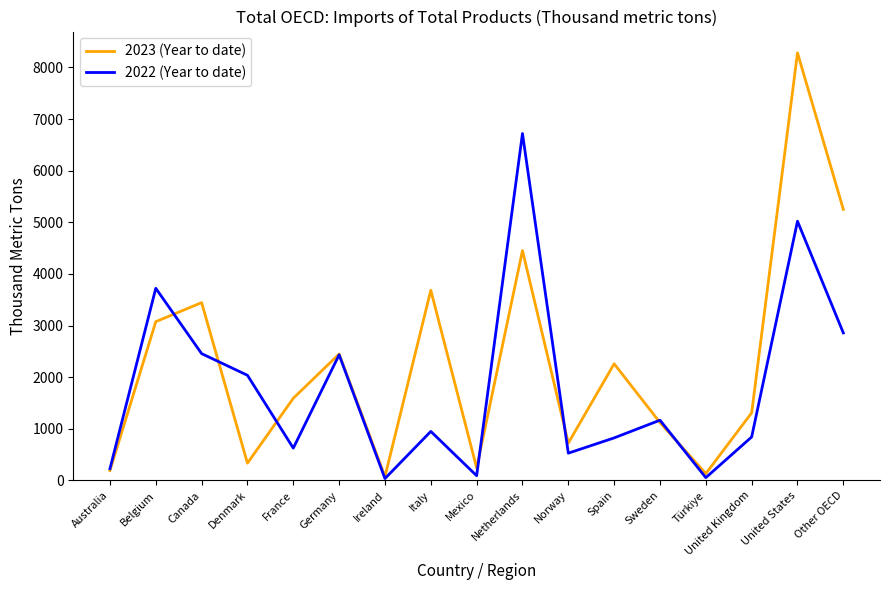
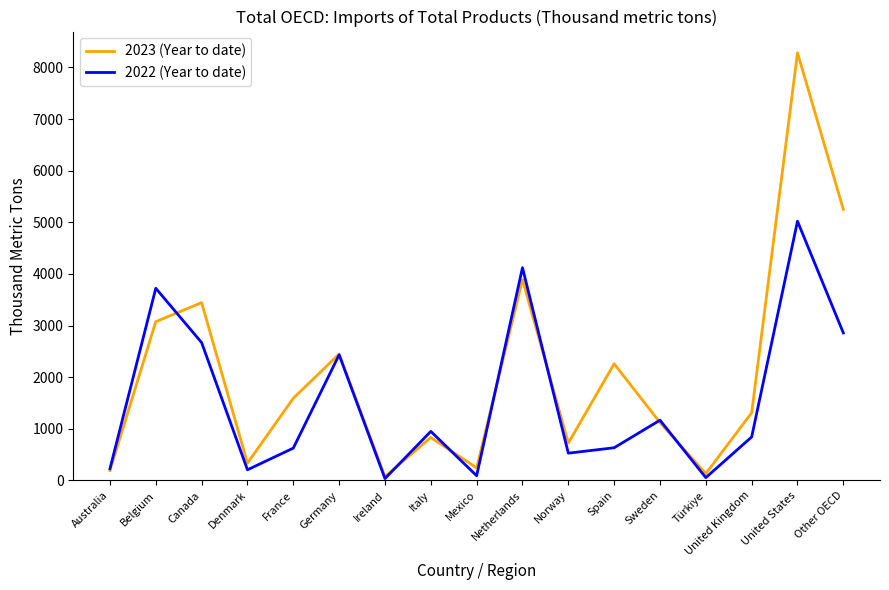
  {
    "2023 (Year to date)": {
      "Belgium": 3100,
      "Canada": 3400,
      "Denmark": 300,
      "France": 1600,
-     "Italy": 3700,
+     "Italy": 800,
      "Mexico": 200,
-     "Netherlands": 4500,
+     "Netherlands": 3900,
      "Norway": 700,
      "Spain": 2300,
      "Türkiye": 100,
      "United Kingdom": 1300,
      "United States": 8300,
      "Other OECD": 5300
    },
    "2022 (Year to date)": {
      "Belgium": 3700,
-     "Canada": 2500,
-     "Denmark": 2000,
+     "Canada": 2700,
+     "Denmark": 200,
      "France": 600,
      "Italy": 900,
      "Mexico": 100,
-     "Netherlands": 6700,
+     "Netherlands": 4100,
      "Norway": 500,
-     "Spain": 800,
+     "Spain": 600,
      "Türkiye": 100,
      "United Kingdom": 800,
      "United States": 5000,
      "Other OECD": 2900
    }
  }
